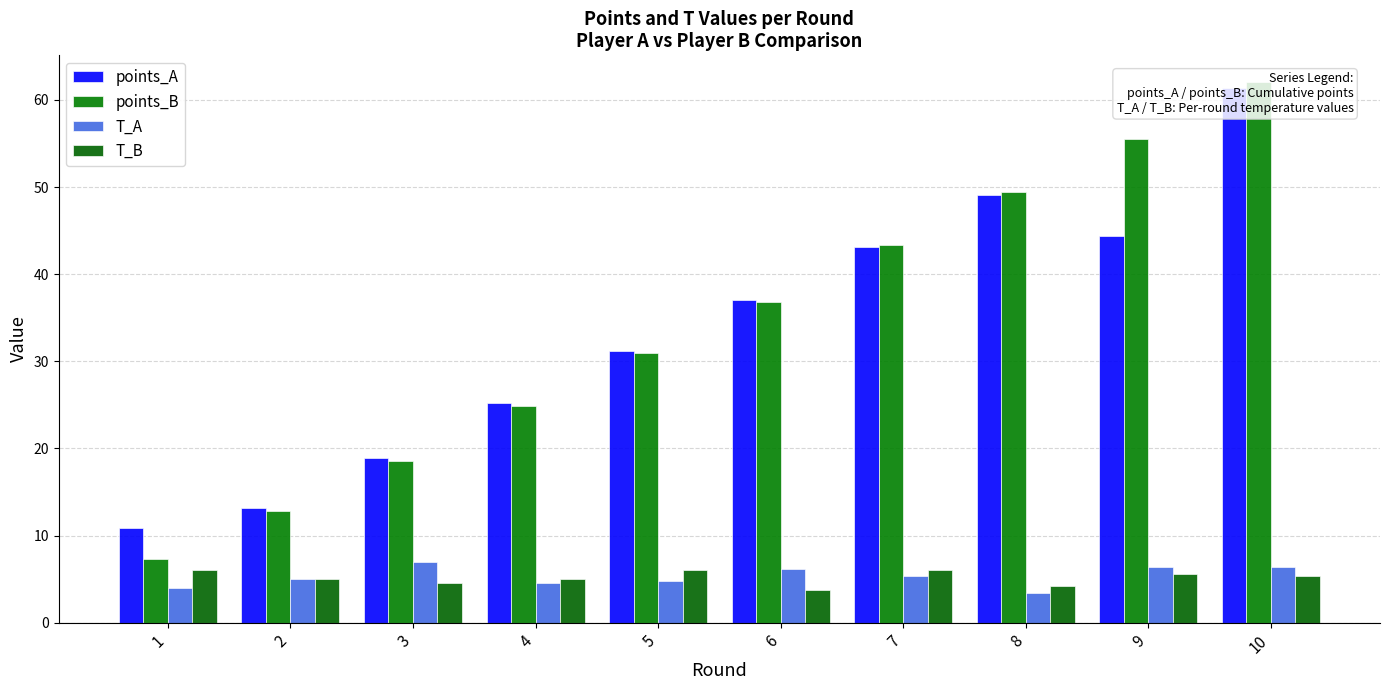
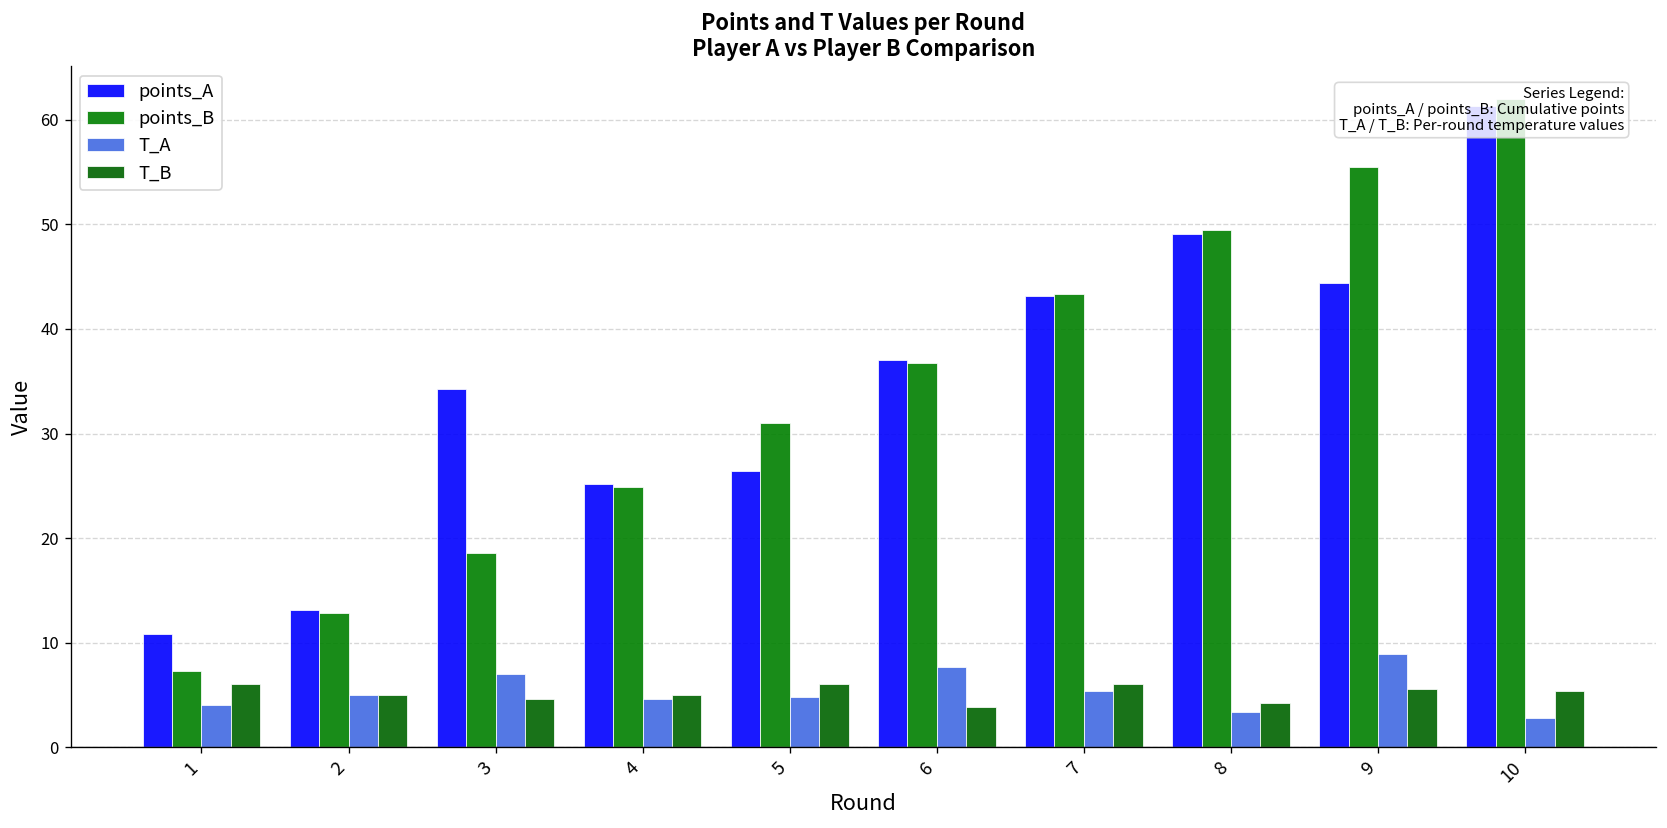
  {
    "points_A": {
      "1": 11,
      "2": 13,
-     "3": 19,
+     "3": 34,
      "4": 25,
-     "5": 31,
+     "5": 26,
      "6": 37,
      "7": 43,
      "8": 49,
      "9": 44
    },
    "T_A": {
      "1": 4,
      "2": 5,
      "3": 7,
      "4": 5,
      "5": 5,
-     "6": 6,
+     "6": 8,
      "7": 5,
      "8": 3,
-     "9": 6,
-     "10": 6
+     "9": 9,
+     "10": 3
    }
  }
